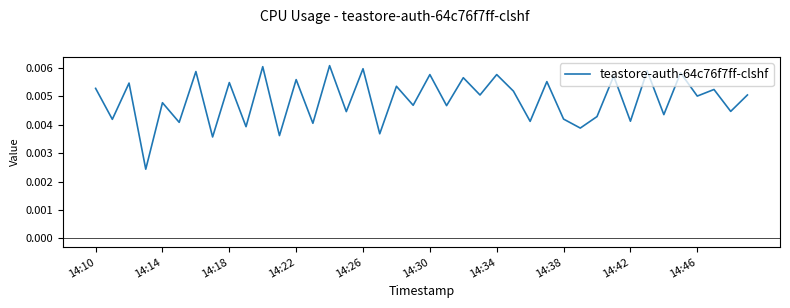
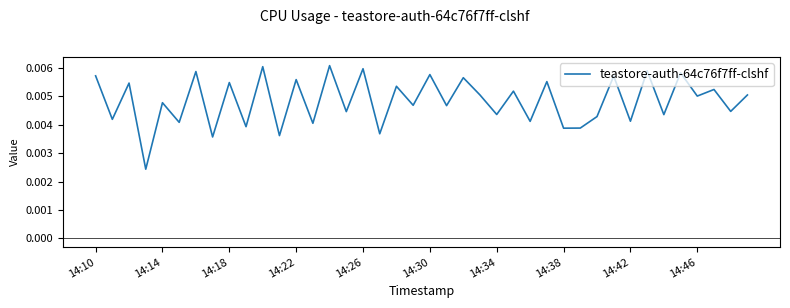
  {
-   "14:10": 0.0053,
+   "14:10": 0.0057,
    "14:14": 0.0048,
    "14:18": 0.0055,
    "14:22": 0.0056,
    "14:26": 0.0060,
    "14:30": 0.0058,
-   "14:34": 0.0058,
-   "14:38": 0.0042,
+   "14:34": 0.0044,
+   "14:38": 0.0039,
    "14:42": 0.0041,
    "14:46": 0.0050
  }
